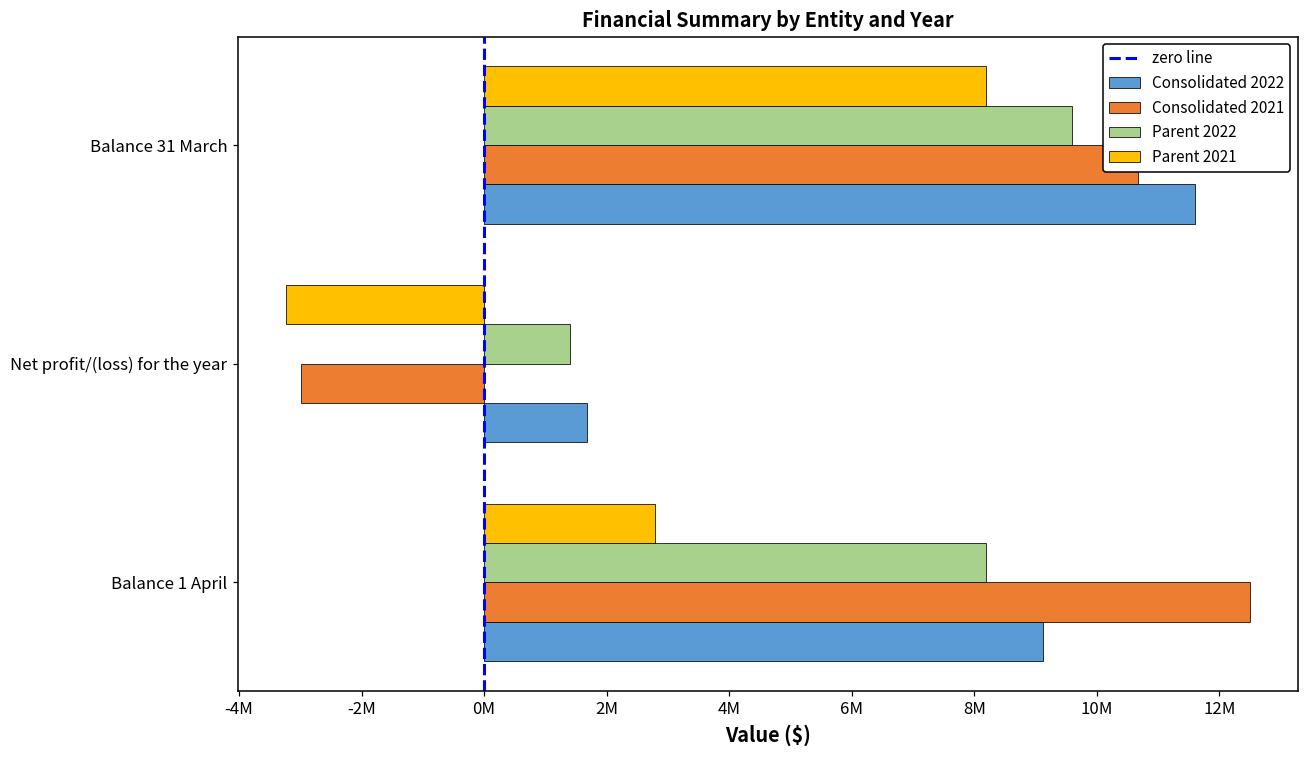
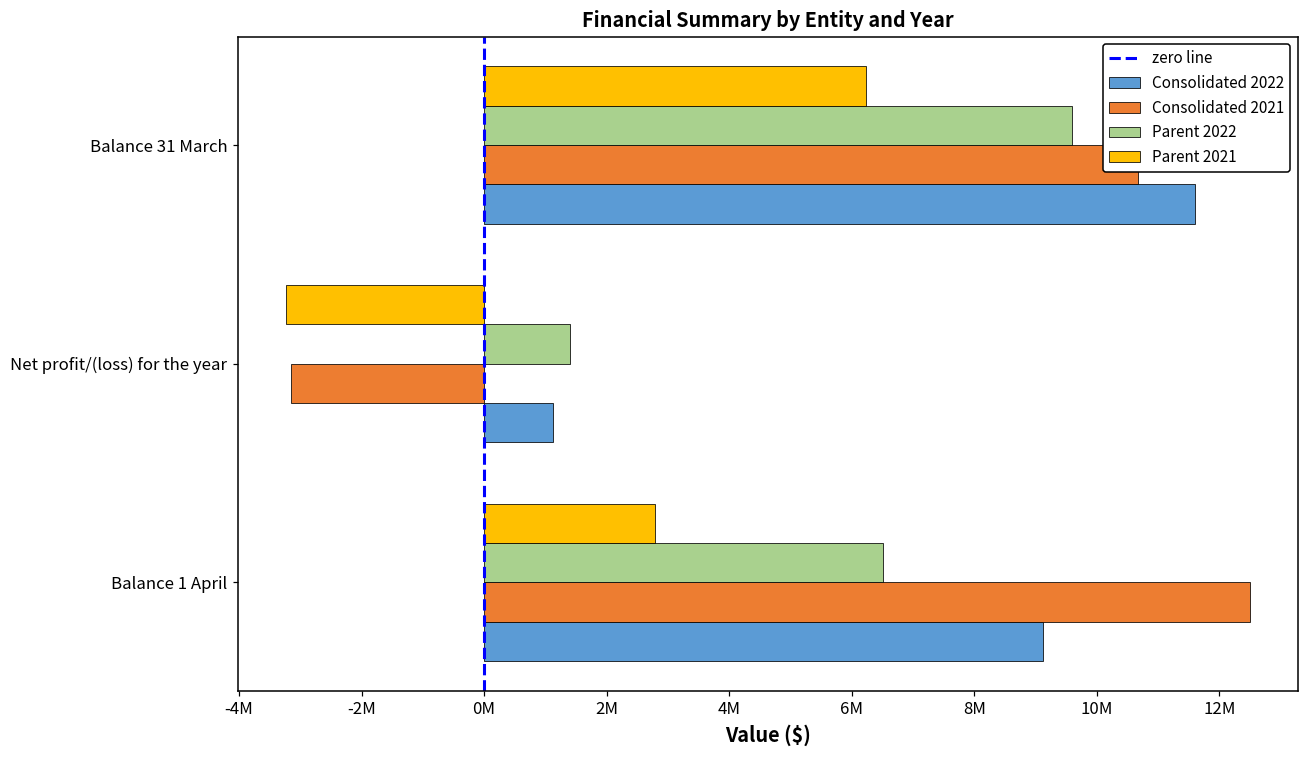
  {
    "Consolidated 2022": {
      "Balance 31 March": 11600000,
-     "Net profit/(loss) for the year": 1700000,
+     "Net profit/(loss) for the year": 1100000,
      "Balance 1 April": 9100000
    },
    "Consolidated 2021": {
      "Balance 31 March": 10700000,
-     "Net profit/(loss) for the year": -3000000,
+     "Net profit/(loss) for the year": -3200000,
      "Balance 1 April": 12500000
    },
    "Parent 2022": {
      "Balance 31 March": 9600000,
      "Net profit/(loss) for the year": 1400000,
-     "Balance 1 April": 8200000
+     "Balance 1 April": 6500000
    },
    "Parent 2021": {
-     "Balance 31 March": 8200000,
+     "Balance 31 March": 6200000,
      "Net profit/(loss) for the year": -3200000,
      "Balance 1 April": 2800000
    }
  }
